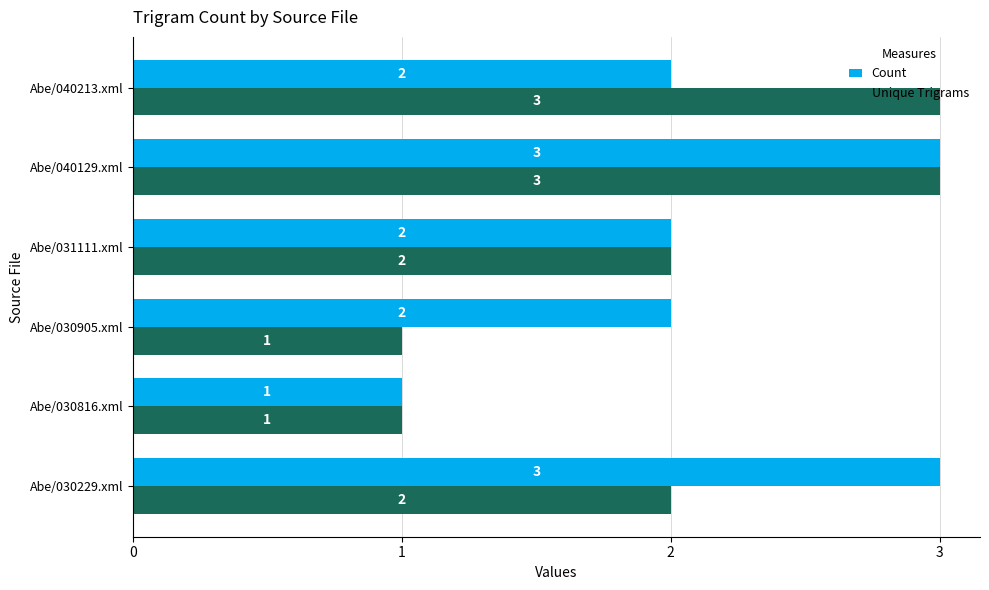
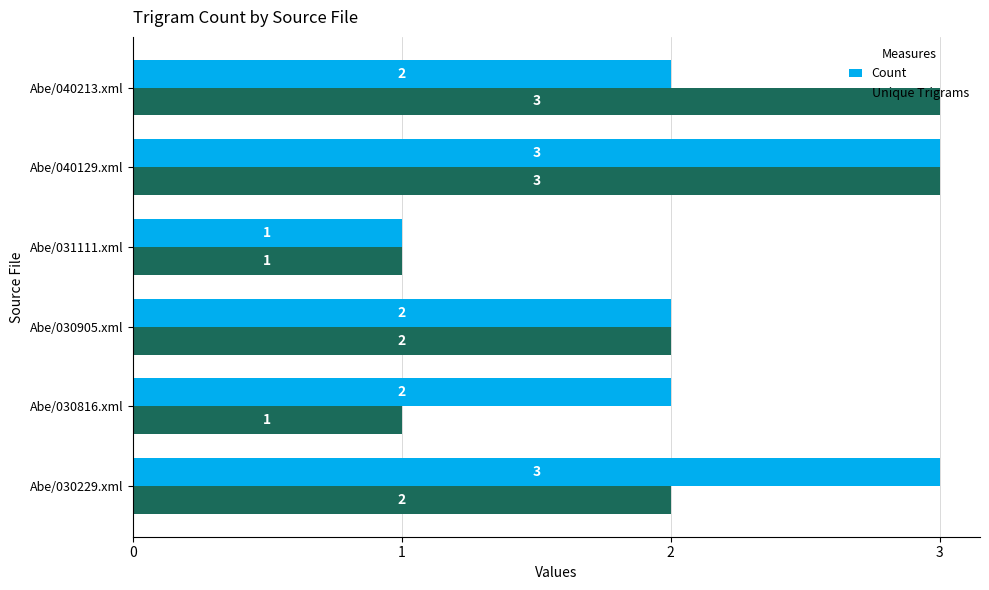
  {
    "Count": {
      "Abe/040213.xml": 2,
      "Abe/040129.xml": 3,
-     "Abe/031111.xml": 2,
+     "Abe/031111.xml": 1,
      "Abe/030905.xml": 2,
-     "Abe/030816.xml": 1,
+     "Abe/030816.xml": 2,
      "Abe/030229.xml": 3
    },
    "Unique Trigrams": {
      "Abe/040213.xml": 3,
      "Abe/040129.xml": 3,
-     "Abe/031111.xml": 2,
-     "Abe/030905.xml": 1,
+     "Abe/031111.xml": 1,
+     "Abe/030905.xml": 2,
      "Abe/030816.xml": 1,
      "Abe/030229.xml": 2
    }
  }
